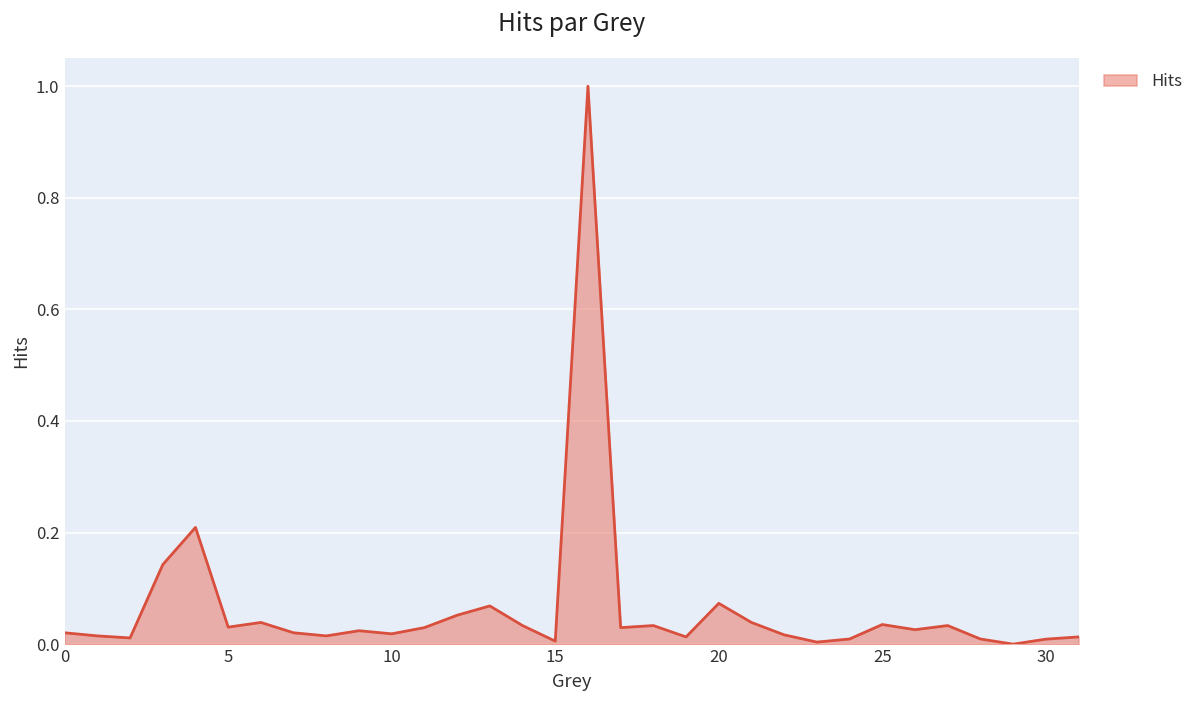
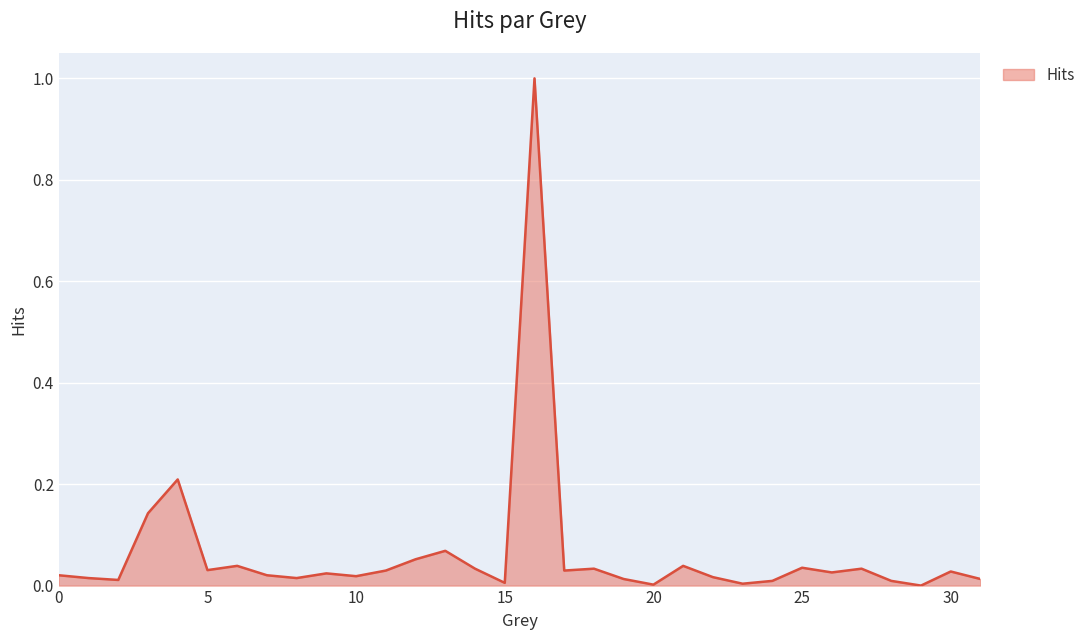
  {
    "0": 0.02,
    "5": 0.03,
    "10": 0.02,
    "15": 0.01,
-   "20": 0.07,
+   "20": 0.00,
    "25": 0.04,
-   "30": 0.01
+   "30": 0.03
  }
